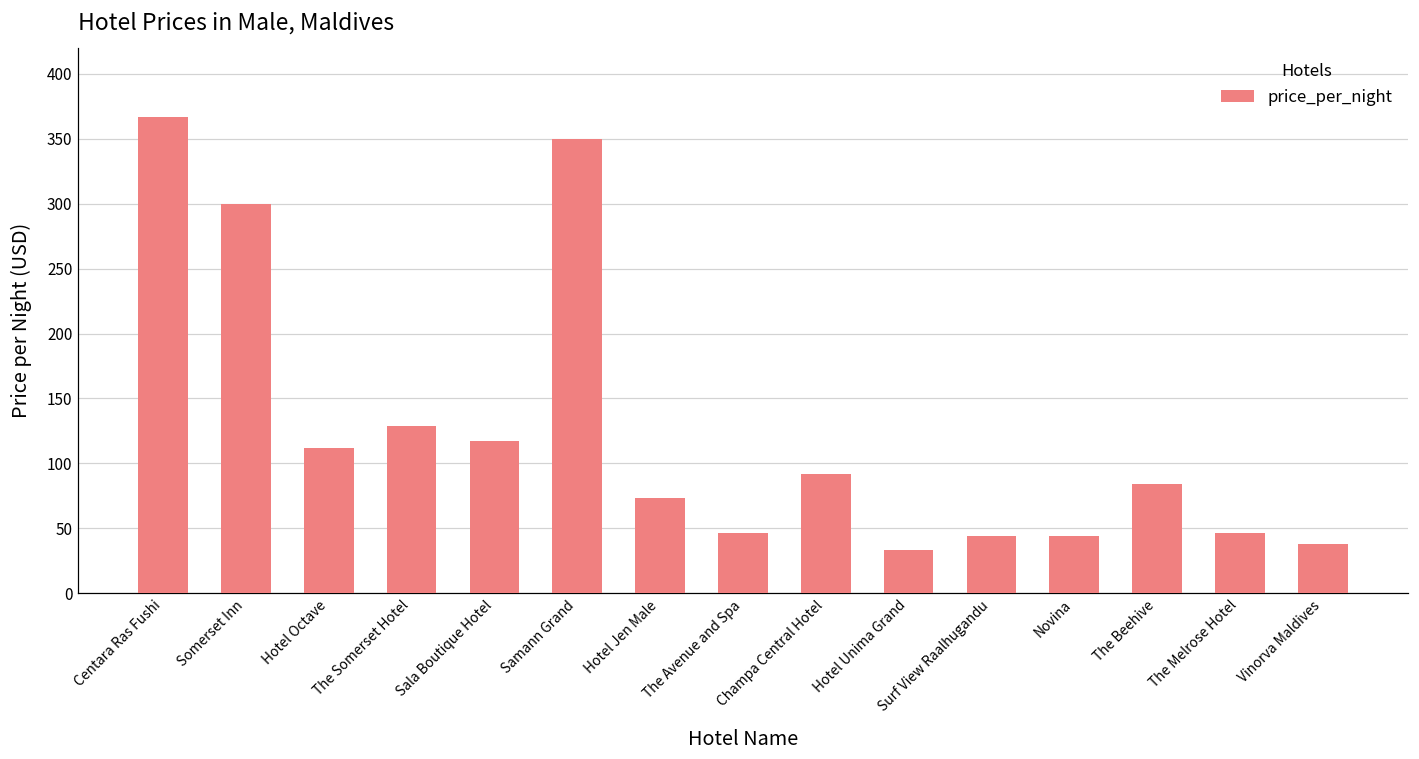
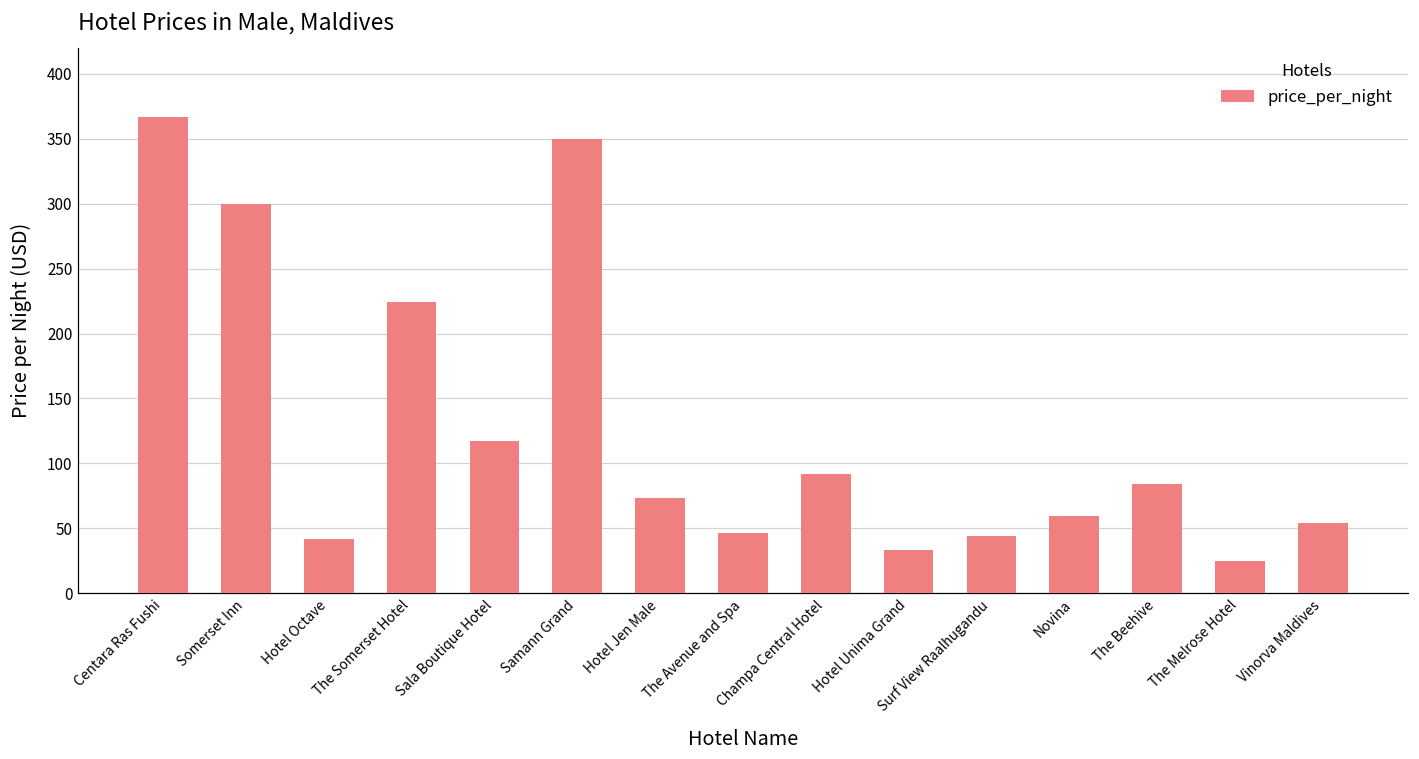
  {
    "Centara Ras Fushi": 367,
    "Somerset Inn": 300,
-   "Hotel Octave": 112,
-   "The Somerset Hotel": 129,
+   "Hotel Octave": 42,
+   "The Somerset Hotel": 224,
    "Sala Boutique Hotel": 117,
    "Samann Grand": 350,
    "Hotel Jen Male": 73,
    "The Avenue and Spa": 46,
    "Champa Central Hotel": 92,
    "Hotel Unima Grand": 33,
    "Surf View Raalhugandu": 44,
-   "Novina": 44,
+   "Novina": 59,
    "The Beehive": 84,
-   "The Melrose Hotel": 46,
-   "Vinorva Maldives": 38
+   "The Melrose Hotel": 25,
+   "Vinorva Maldives": 54
  }
